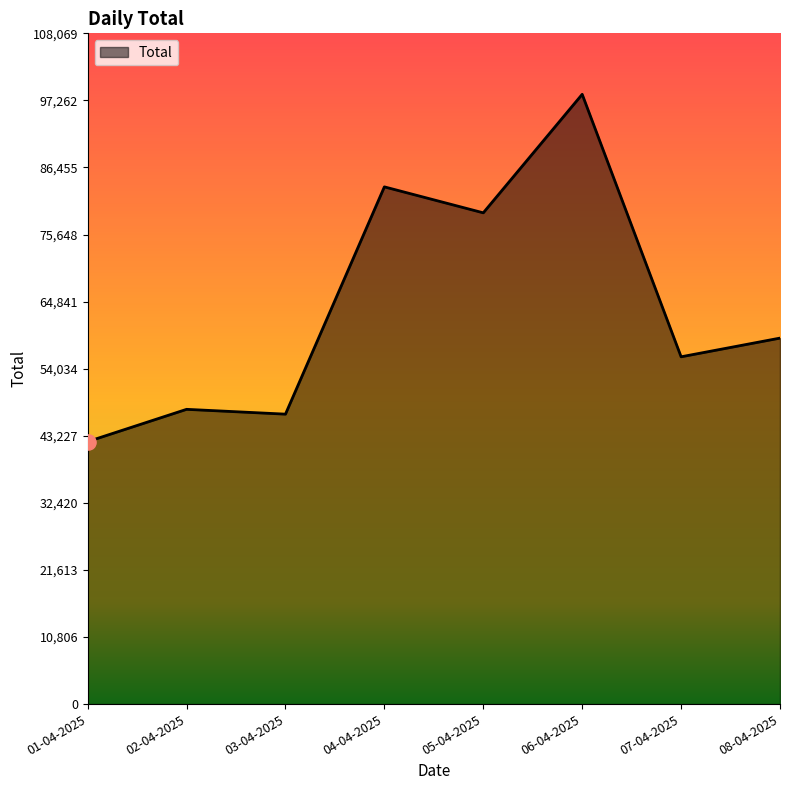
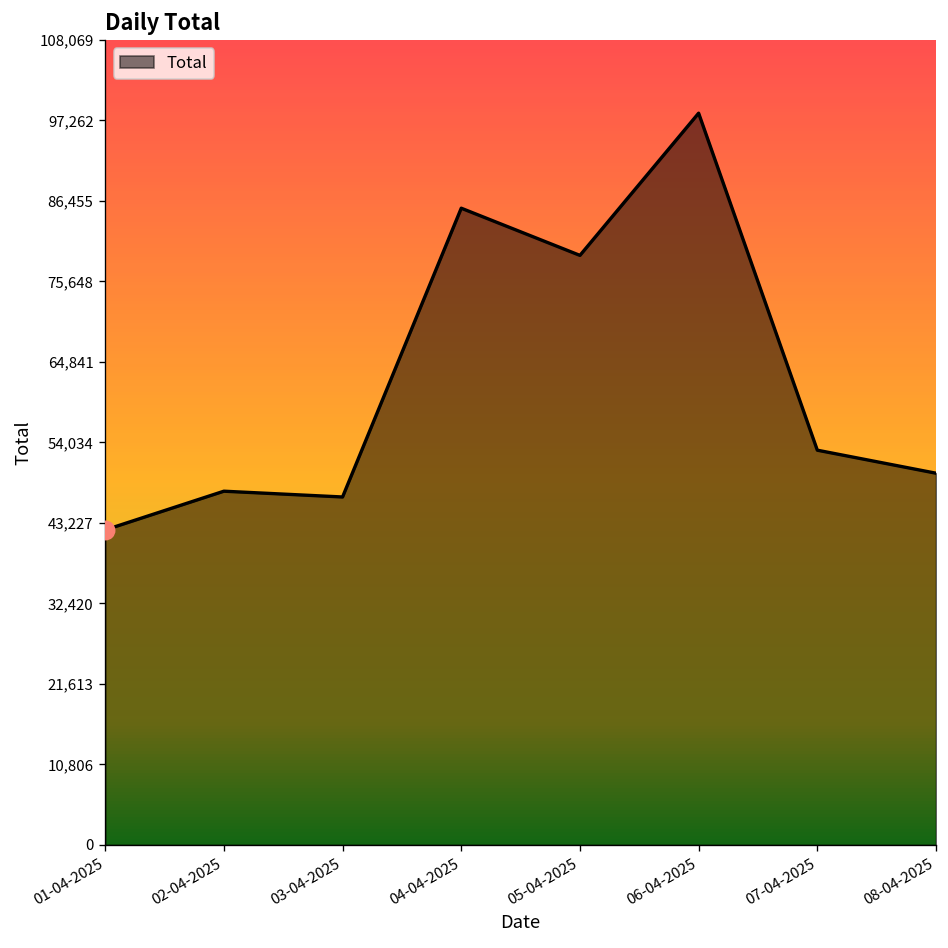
  {
    "Total": {
      "02-04-2025": "47,000",
      "03-04-2025": "47,000",
-     "04-04-2025": "83,000",
+     "04-04-2025": "85,000",
      "05-04-2025": "79,000",
      "06-04-2025": "98,000",
-     "07-04-2025": "56,000",
-     "08-04-2025": "59,000"
+     "07-04-2025": "53,000",
+     "08-04-2025": "50,000"
    }
  }
